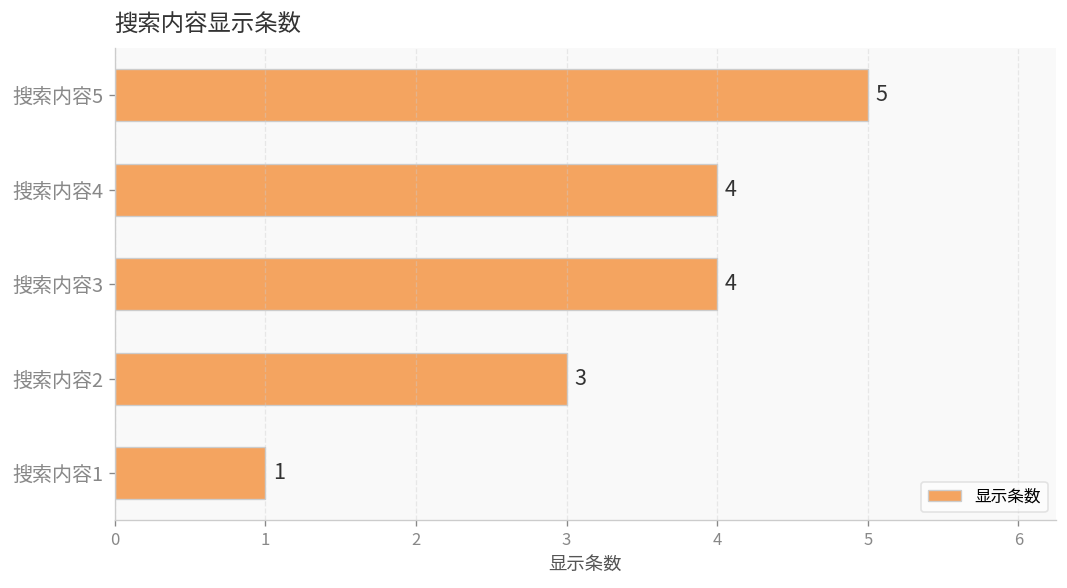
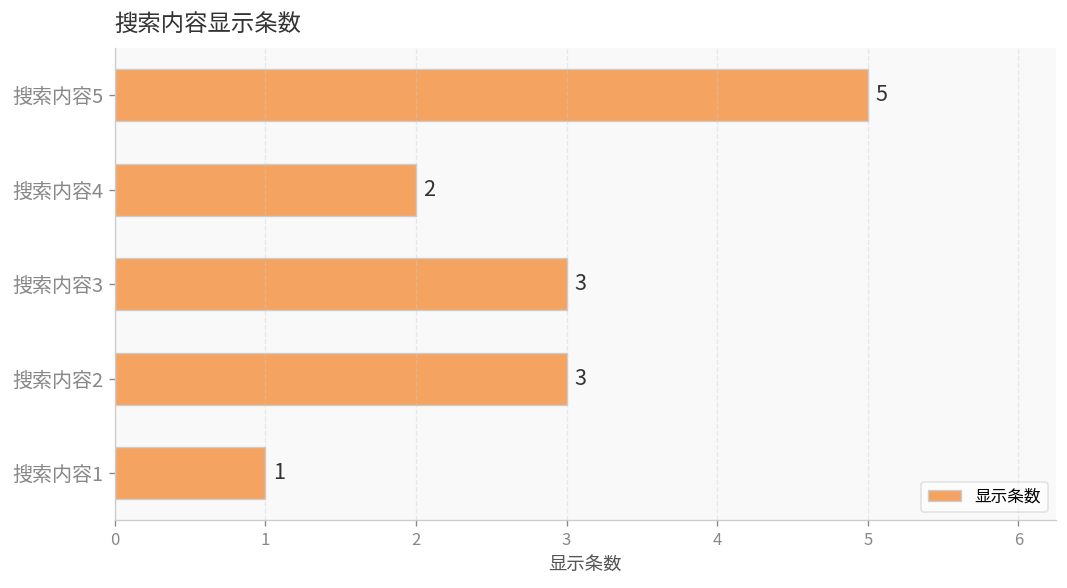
  {
    "搜索内容5": 5,
-   "搜索内容4": 4,
-   "搜索内容3": 4,
+   "搜索内容4": 2,
+   "搜索内容3": 3,
    "搜索内容2": 3,
    "搜索内容1": 1
  }
